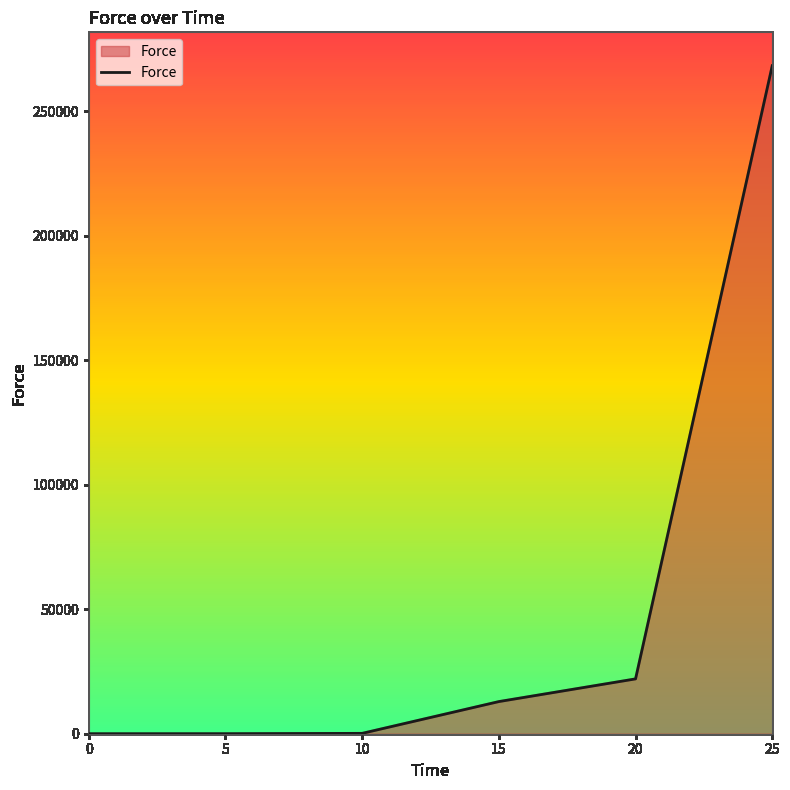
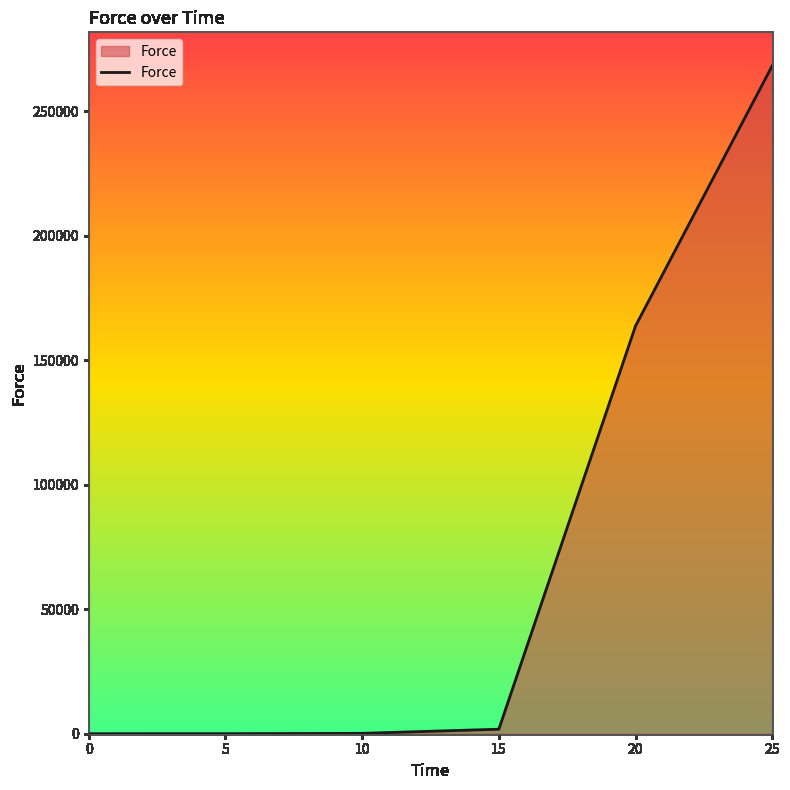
  {
    "0": 0,
    "5": 0,
    "10": 0,
-   "15": 13000,
-   "20": 22000,
+   "15": 2000,
+   "20": 164000,
    "25": 268000
  }
